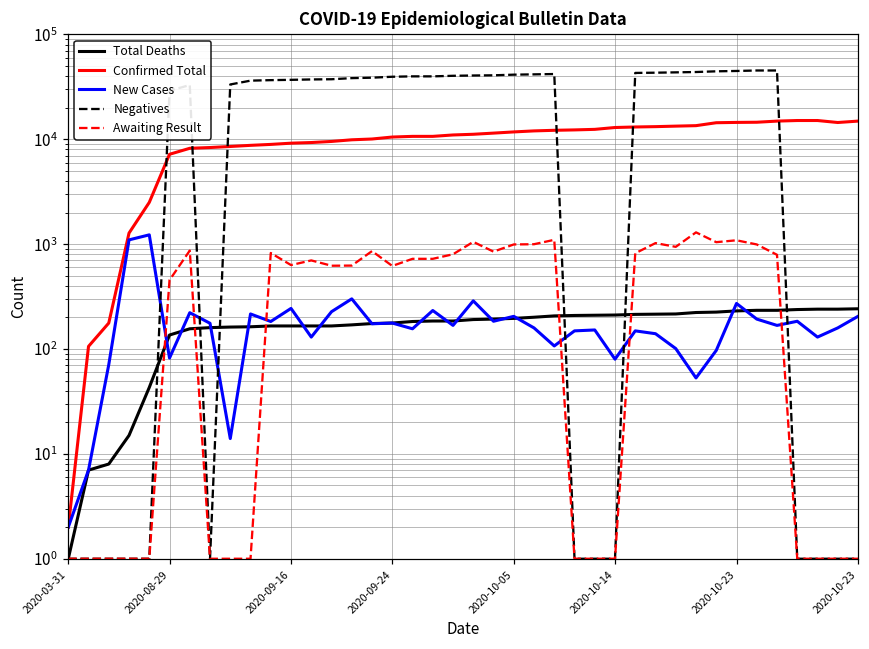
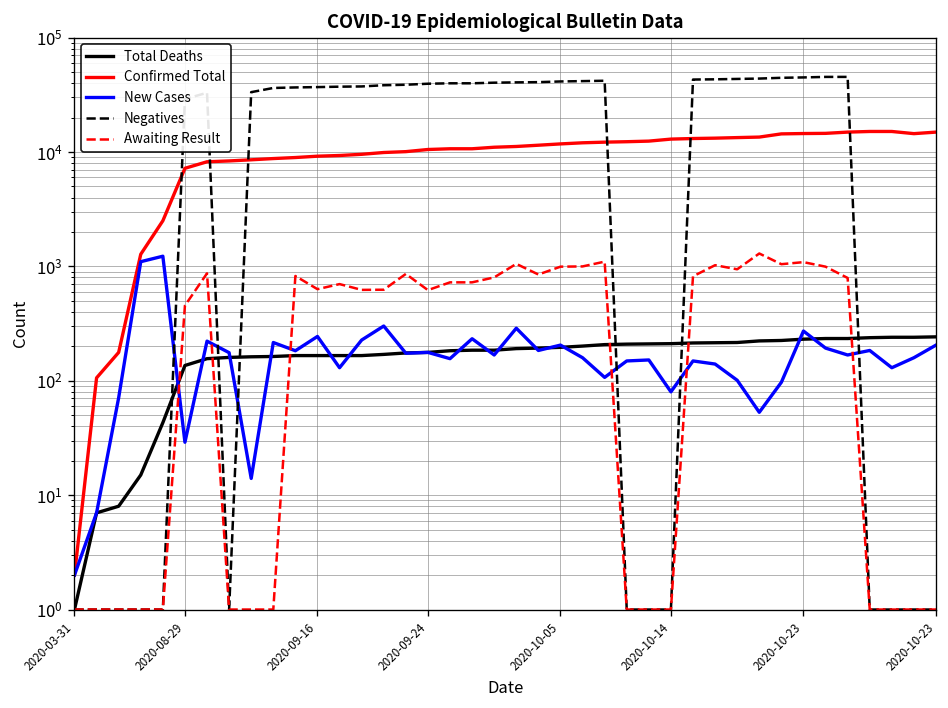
  {
    "New Cases": {
-     "2020-08-29": 80,
+     "2020-08-29": 29,
      "2020-09-16": 240,
      "2020-10-14": 80
    }
  }
